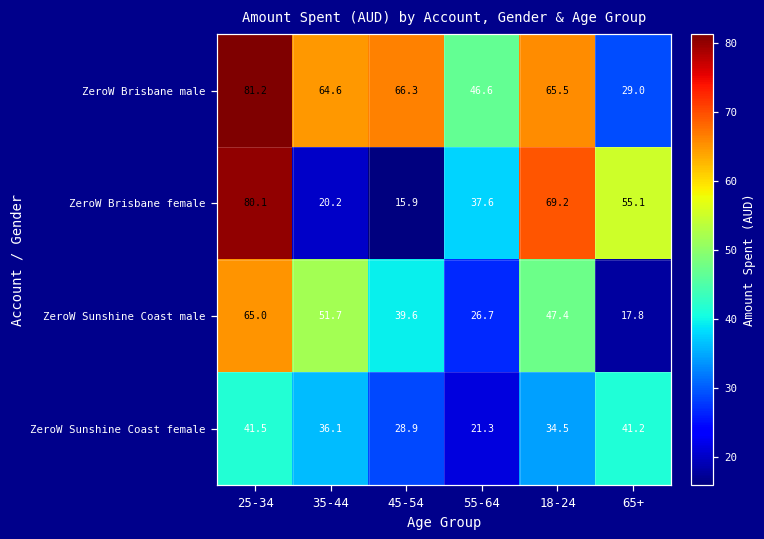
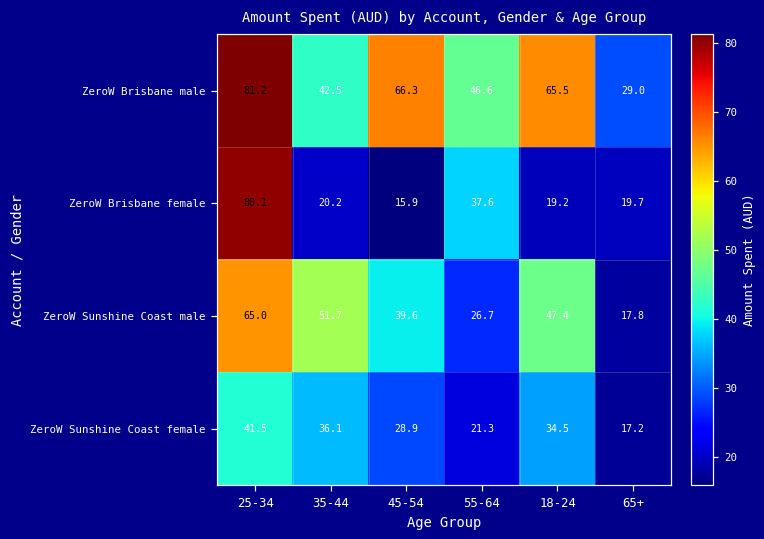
  {
    "ZeroW Brisbane male": {
      "25-34": 81.2,
-     "35-44": 64.6,
+     "35-44": 42.5,
      "45-54": 66.3,
      "55-64": 46.6,
      "18-24": 65.5,
      "65+": 29.0
    },
    "ZeroW Brisbane female": {
      "25-34": 80.1,
      "35-44": 20.2,
      "45-54": 15.9,
      "55-64": 37.6,
-     "18-24": 69.2,
-     "65+": 55.1
+     "18-24": 19.2,
+     "65+": 19.7
    },
    "ZeroW Sunshine Coast male": {
      "25-34": 65.0,
      "35-44": 51.7,
      "45-54": 39.6,
      "55-64": 26.7,
      "18-24": 47.4,
      "65+": 17.8
    },
    "ZeroW Sunshine Coast female": {
      "25-34": 41.5,
      "35-44": 36.1,
      "45-54": 28.9,
      "55-64": 21.3,
      "18-24": 34.5,
-     "65+": 41.2
+     "65+": 17.2
    }
  }
